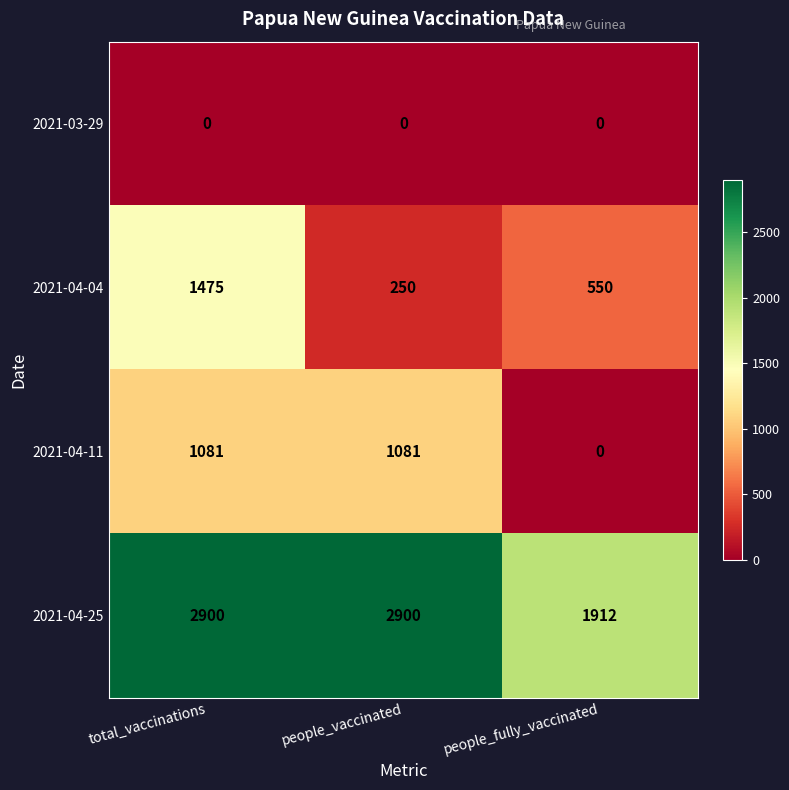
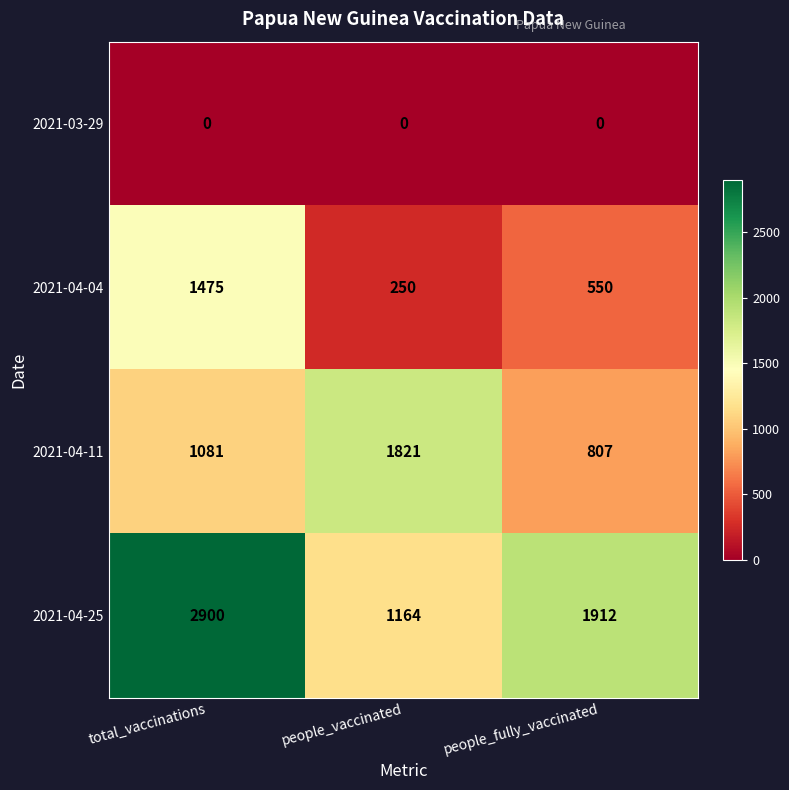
  {
    "2021-03-29": {
      "total_vaccinations": 0,
      "people_vaccinated": 0,
      "people_fully_vaccinated": 0
    },
    "2021-04-04": {
      "total_vaccinations": 1475,
      "people_vaccinated": 250,
      "people_fully_vaccinated": 550
    },
    "2021-04-11": {
      "total_vaccinations": 1081,
-     "people_vaccinated": 1081,
-     "people_fully_vaccinated": 0
+     "people_vaccinated": 1821,
+     "people_fully_vaccinated": 807
    },
    "2021-04-25": {
      "total_vaccinations": 2900,
-     "people_vaccinated": 2900,
+     "people_vaccinated": 1164,
      "people_fully_vaccinated": 1912
    }
  }
